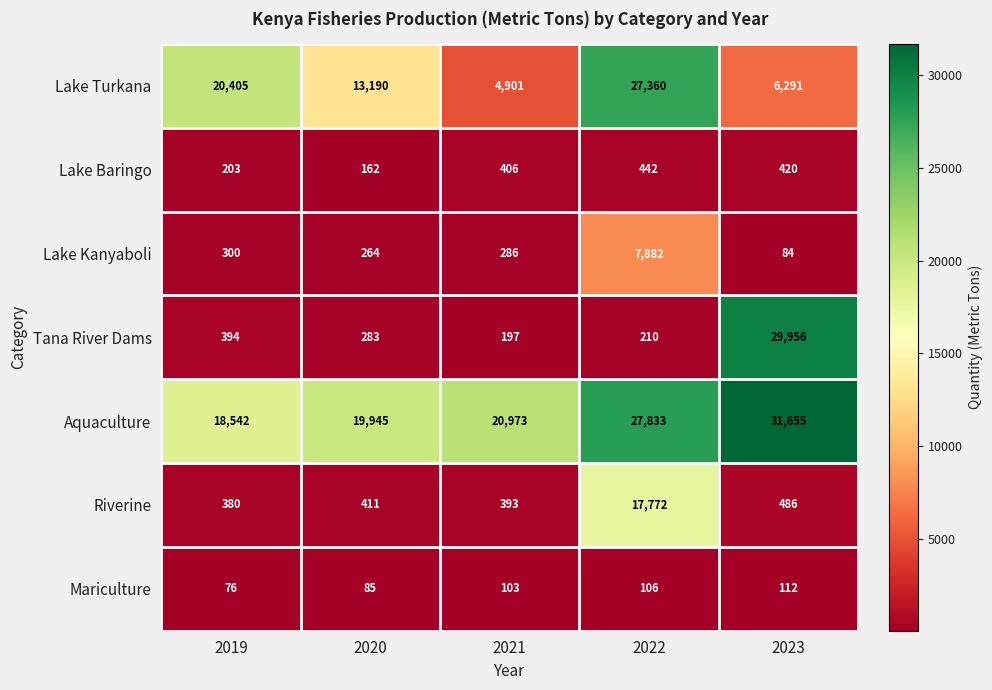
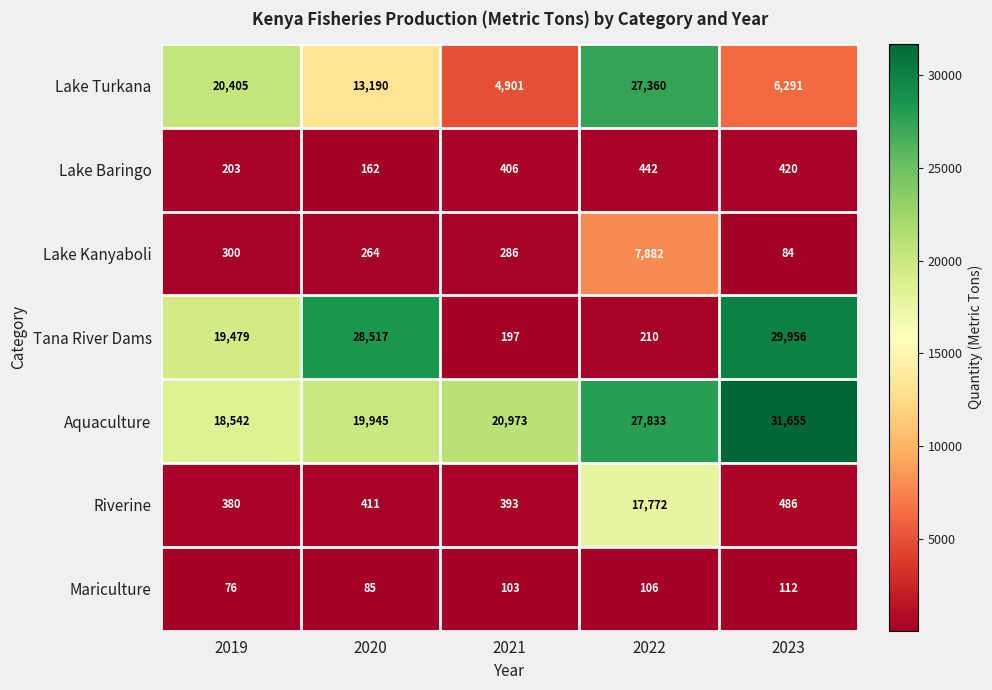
  {
    "Lake Turkana": {
      "2019": "20,405",
      "2020": "13,190",
      "2021": "4,901",
      "2022": "27,360",
      "2023": "6,291"
    },
    "Lake Baringo": {
      "2019": "203",
      "2020": "162",
      "2021": "406",
      "2022": "442",
      "2023": "420"
    },
    "Lake Kanyaboli": {
      "2019": "300",
      "2020": "264",
      "2021": "286",
      "2022": "7,882",
      "2023": "84"
    },
    "Tana River Dams": {
-     "2019": "394",
-     "2020": "283",
+     "2019": "19,479",
+     "2020": "28,517",
      "2021": "197",
      "2022": "210",
      "2023": "29,956"
    },
    "Aquaculture": {
      "2019": "18,542",
      "2020": "19,945",
      "2021": "20,973",
      "2022": "27,833",
      "2023": "31,655"
    },
    "Riverine": {
      "2019": "380",
      "2020": "411",
      "2021": "393",
      "2022": "17,772",
      "2023": "486"
    },
    "Mariculture": {
      "2019": "76",
      "2020": "85",
      "2021": "103",
      "2022": "106",
      "2023": "112"
    }
  }
